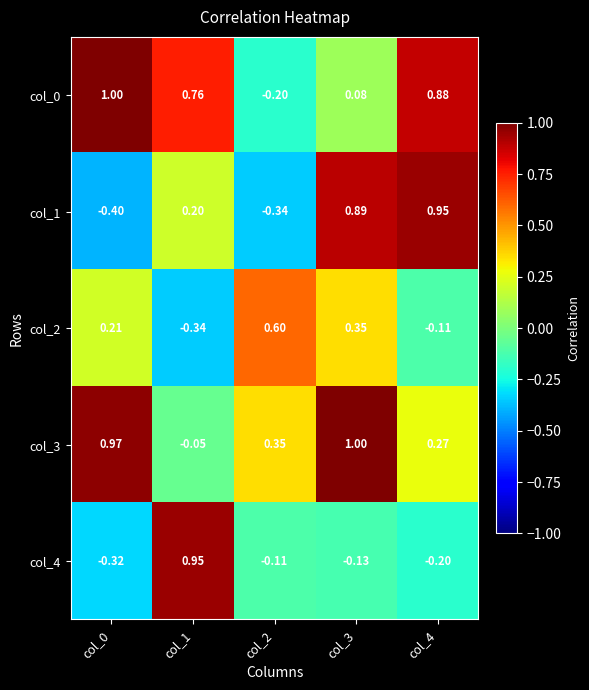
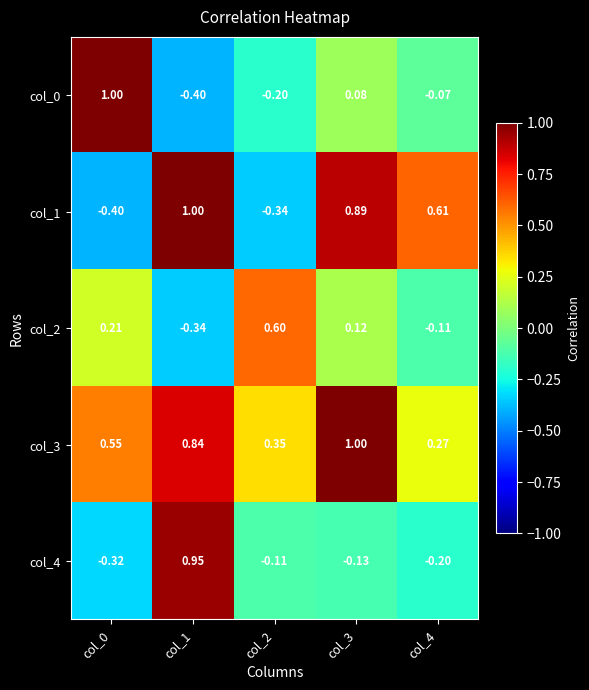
  {
    "col_0": {
      "col_0": 1.00,
-     "col_1": 0.76,
+     "col_1": -0.40,
      "col_2": -0.20,
      "col_3": 0.08,
-     "col_4": 0.88
+     "col_4": -0.07
    },
    "col_1": {
      "col_0": -0.40,
-     "col_1": 0.20,
+     "col_1": 1.00,
      "col_2": -0.34,
      "col_3": 0.89,
-     "col_4": 0.95
+     "col_4": 0.61
    },
    "col_2": {
      "col_0": 0.21,
      "col_1": -0.34,
      "col_2": 0.60,
-     "col_3": 0.35,
+     "col_3": 0.12,
      "col_4": -0.11
    },
    "col_3": {
-     "col_0": 0.97,
-     "col_1": -0.05,
+     "col_0": 0.55,
+     "col_1": 0.84,
      "col_2": 0.35,
      "col_3": 1.00,
      "col_4": 0.27
    },
    "col_4": {
      "col_0": -0.32,
      "col_1": 0.95,
      "col_2": -0.11,
      "col_3": -0.13,
      "col_4": -0.20
    }
  }
